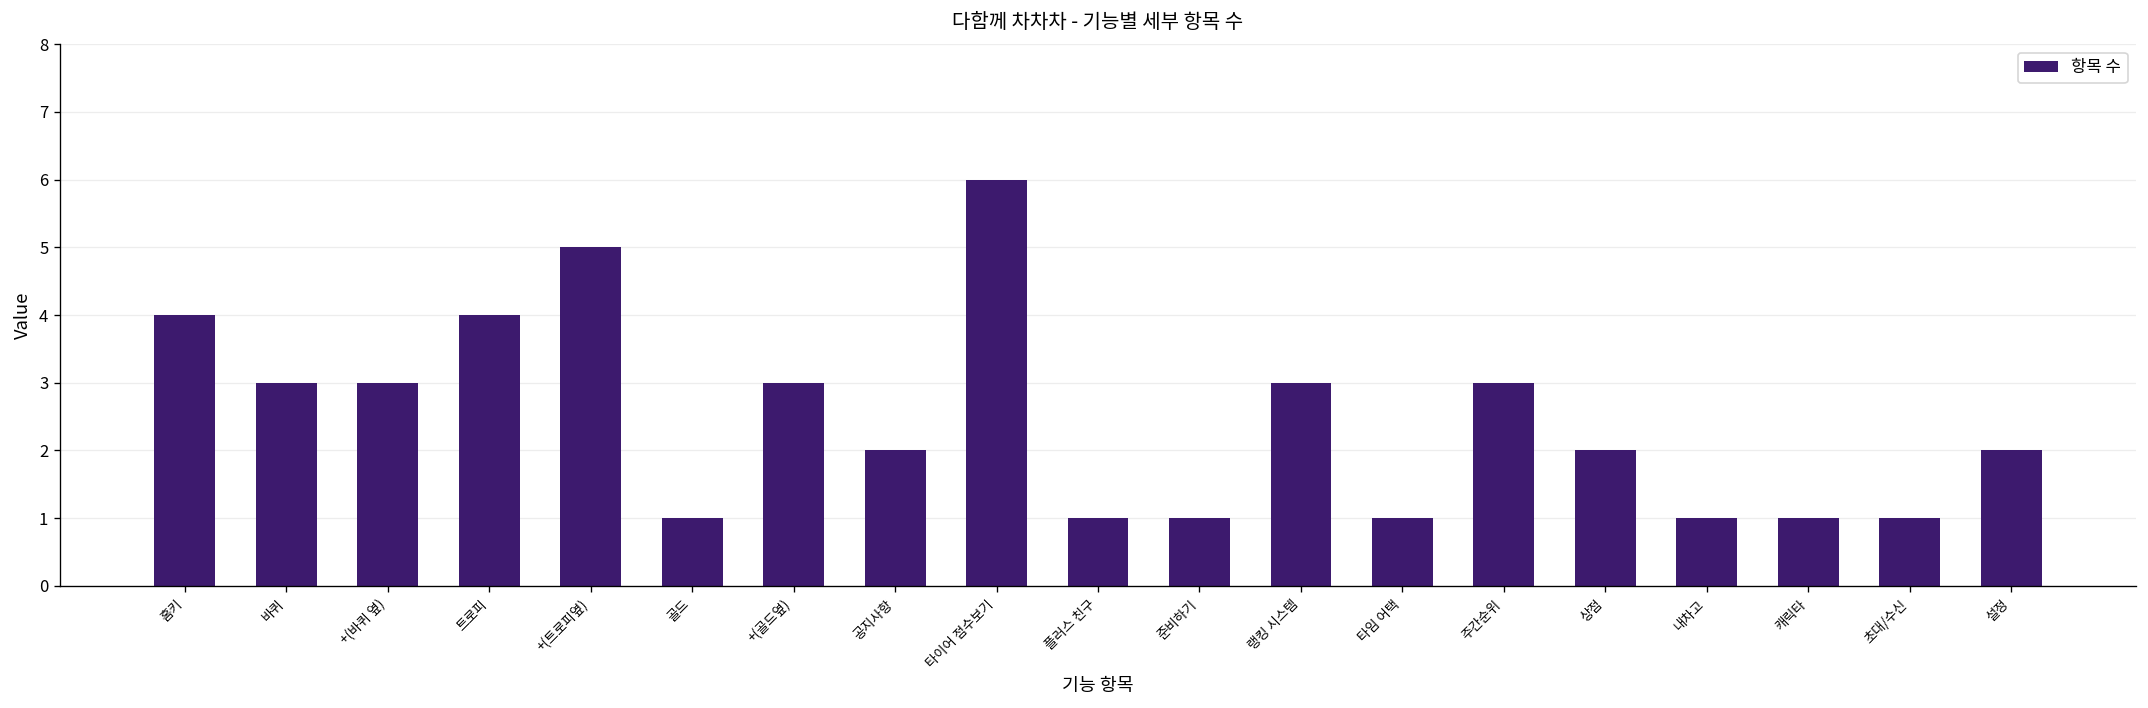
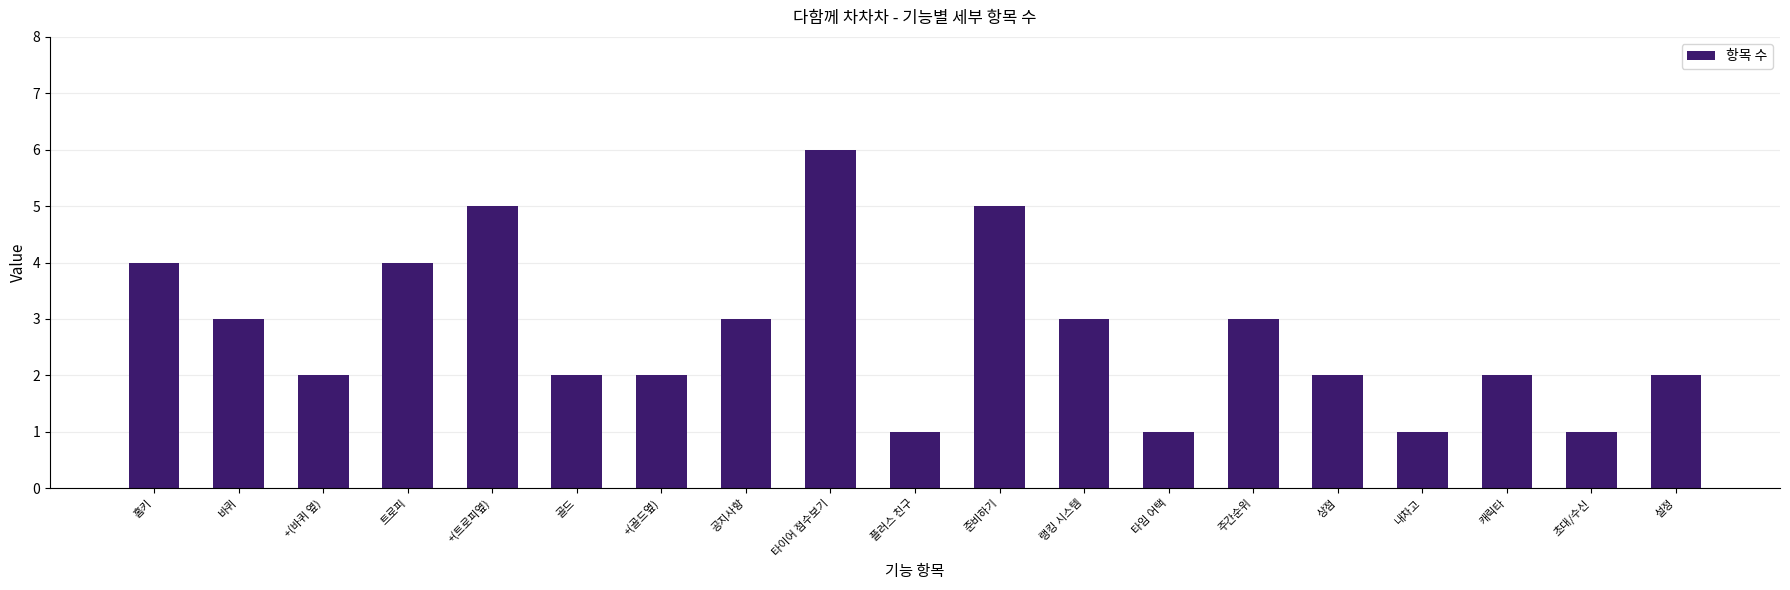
  {
    "홈키": 4,
    "바퀴": 3,
-   "+(바퀴 옆)": 3,
+   "+(바퀴 옆)": 2,
    "트로피": 4,
    "+(트로피옆)": 5,
-   "골드": 1,
-   "+(골드옆)": 3,
-   "공지사항": 2,
+   "골드": 2,
+   "+(골드옆)": 2,
+   "공지사항": 3,
    "타이어 점수보기": 6,
    "플러스 친구": 1,
-   "준비하기": 1,
+   "준비하기": 5,
    "랭킹 시스템": 3,
    "타임 어택": 1,
    "주간순위": 3,
    "상점": 2,
    "내차고": 1,
-   "캐릭타": 1,
+   "캐릭타": 2,
    "초대/수신": 1,
    "설정": 2
  }
